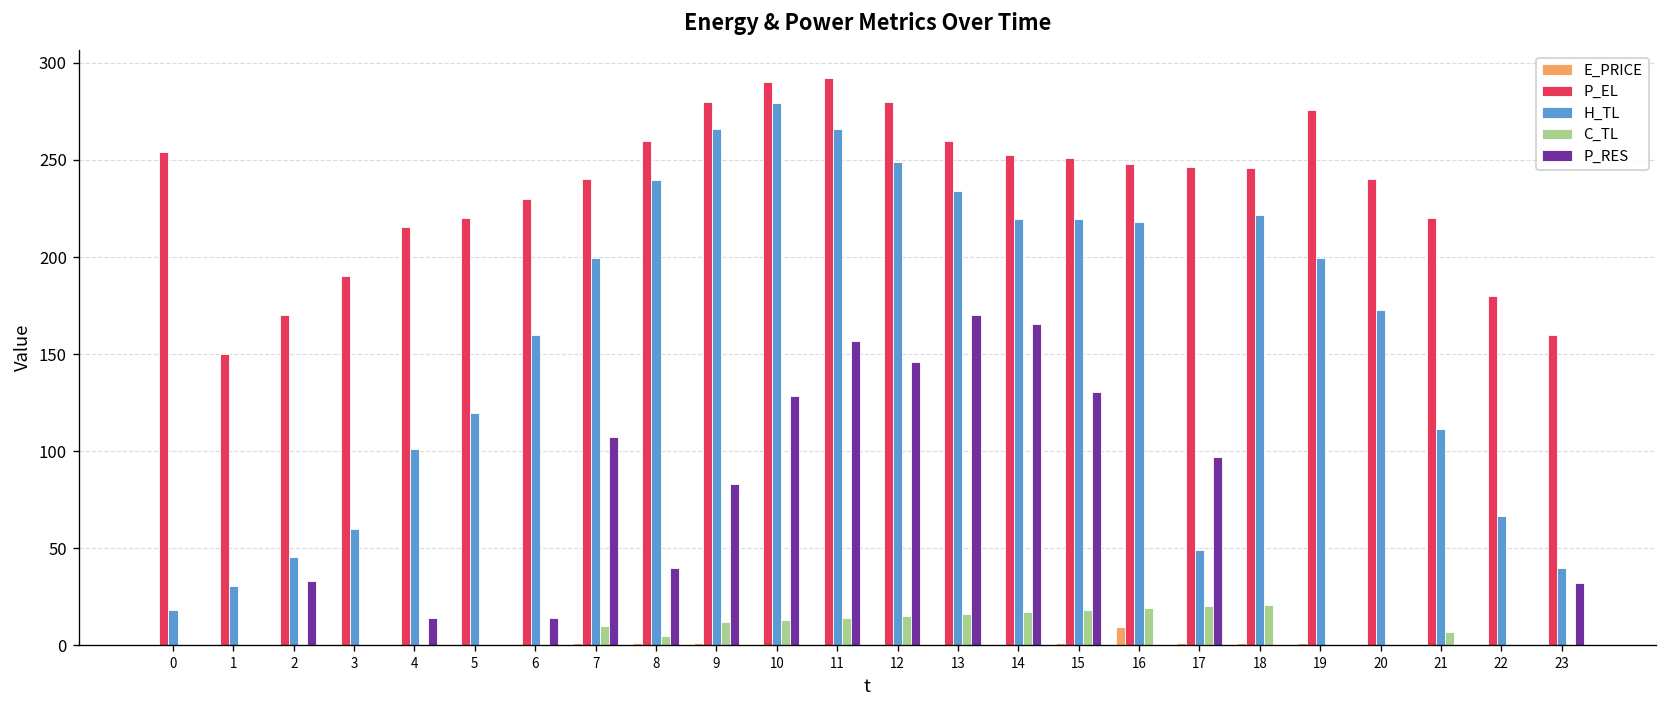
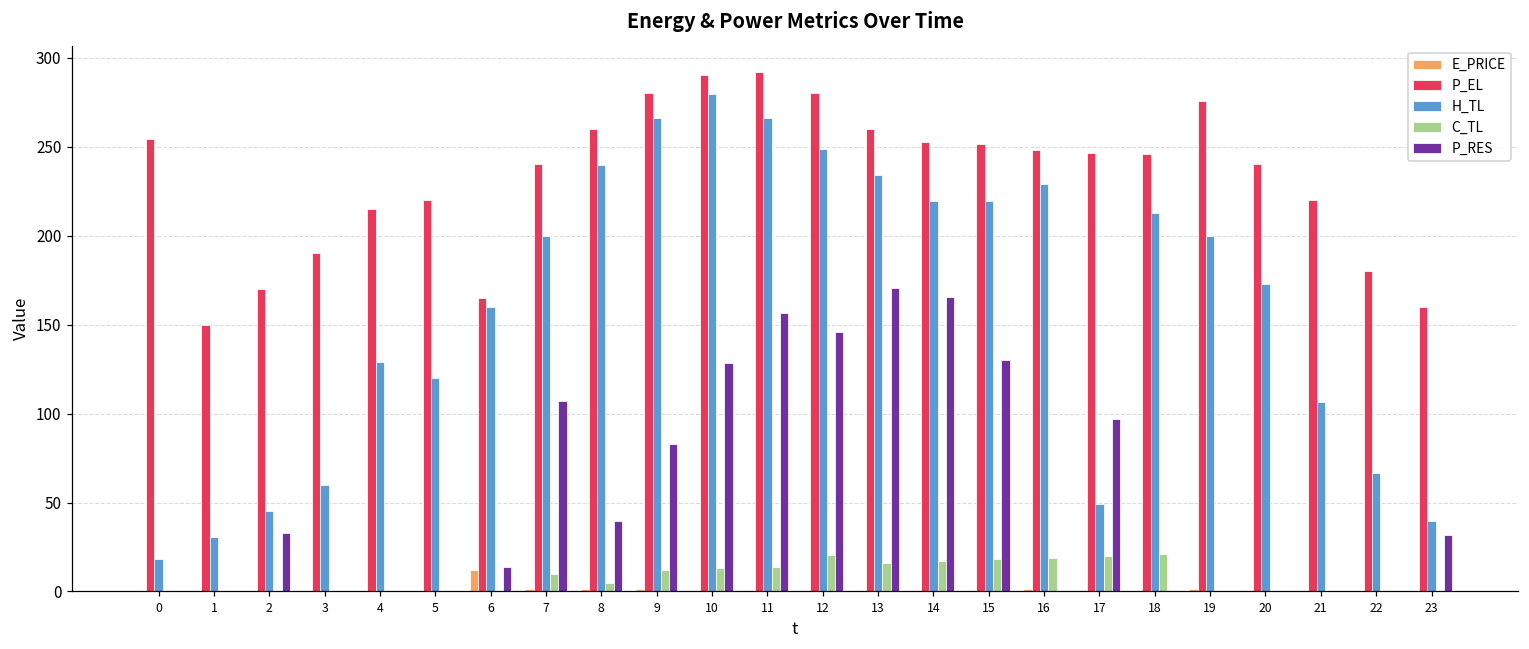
  {
    "E_PRICE": {
-     "6": 1,
-     "16": 10
+     "6": 12,
+     "16": 1
    },
    "P_EL": {
      "0": 254,
      "1": 150,
      "2": 170,
      "3": 190,
      "4": 215,
      "5": 220,
-     "6": 230,
+     "6": 165,
      "7": 240,
      "8": 260,
      "9": 280,
      "10": 290,
      "11": 292,
      "12": 280,
      "13": 260,
      "14": 252,
      "15": 251,
      "16": 248,
      "17": 246,
      "18": 246,
      "19": 276,
      "20": 240,
      "21": 220,
      "22": 180,
      "23": 160
    },
    "H_TL": {
      "0": 18,
      "1": 31,
      "2": 45,
      "3": 60,
-     "4": 101,
+     "4": 129,
      "5": 120,
      "6": 160,
      "7": 200,
      "8": 239,
      "9": 266,
      "10": 279,
      "11": 266,
      "12": 249,
      "13": 234,
      "14": 219,
      "15": 219,
-     "16": 218,
+     "16": 229,
      "17": 49,
-     "18": 221,
+     "18": 213,
      "19": 200,
      "20": 173,
-     "21": 111,
+     "21": 106,
      "22": 66,
      "23": 40
    },
    "C_TL": {
      "0": 0,
      "1": 0,
      "2": 0,
      "3": 0,
      "4": 0,
      "5": 0,
      "6": 0,
      "7": 10,
      "8": 5,
      "9": 12,
      "10": 13,
      "11": 14,
-     "12": 15,
+     "12": 21,
      "13": 16,
      "14": 17,
      "15": 18,
      "16": 19,
      "17": 20,
      "18": 21,
      "19": 0,
      "20": 0,
-     "21": 7,
+     "21": 0,
      "22": 0,
      "23": 0
    },
    "P_RES": {
      "0": 0,
      "1": 0,
      "2": 33,
      "3": 0,
-     "4": 14,
+     "4": 0,
      "5": 0,
      "6": 14,
      "7": 107,
      "8": 40,
      "9": 83,
      "10": 128,
      "11": 157,
      "12": 146,
      "13": 170,
      "14": 165,
      "15": 130,
      "16": 0,
      "17": 97,
      "18": 0,
      "19": 0,
      "20": 0,
      "21": 0,
      "22": 0,
      "23": 32
    }
  }
